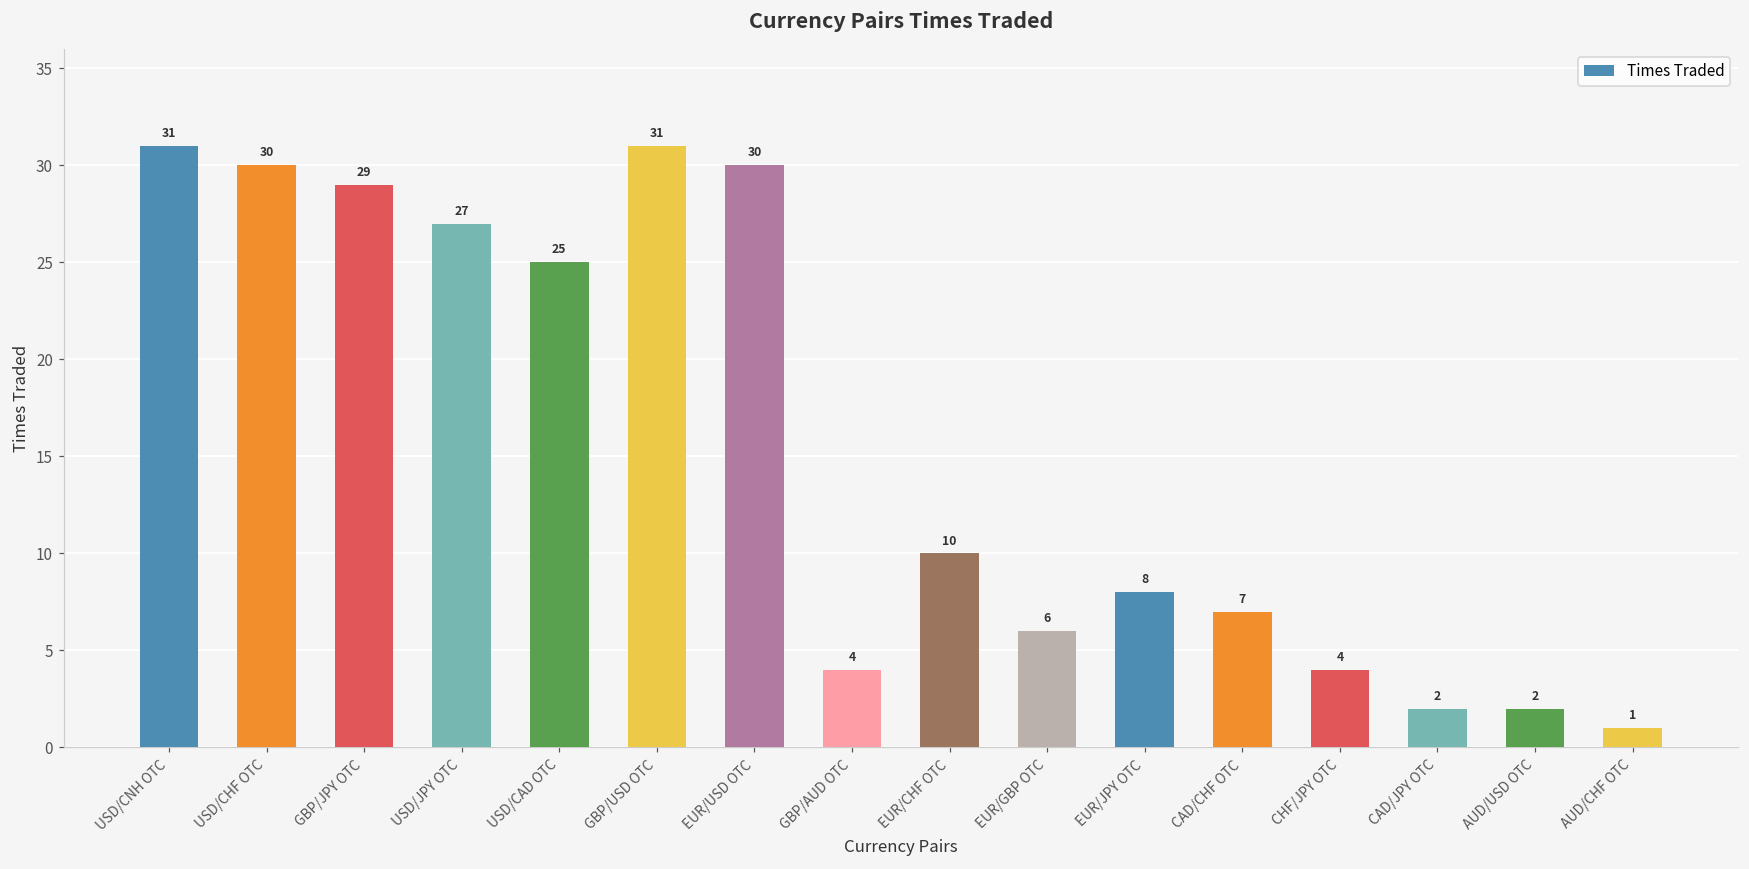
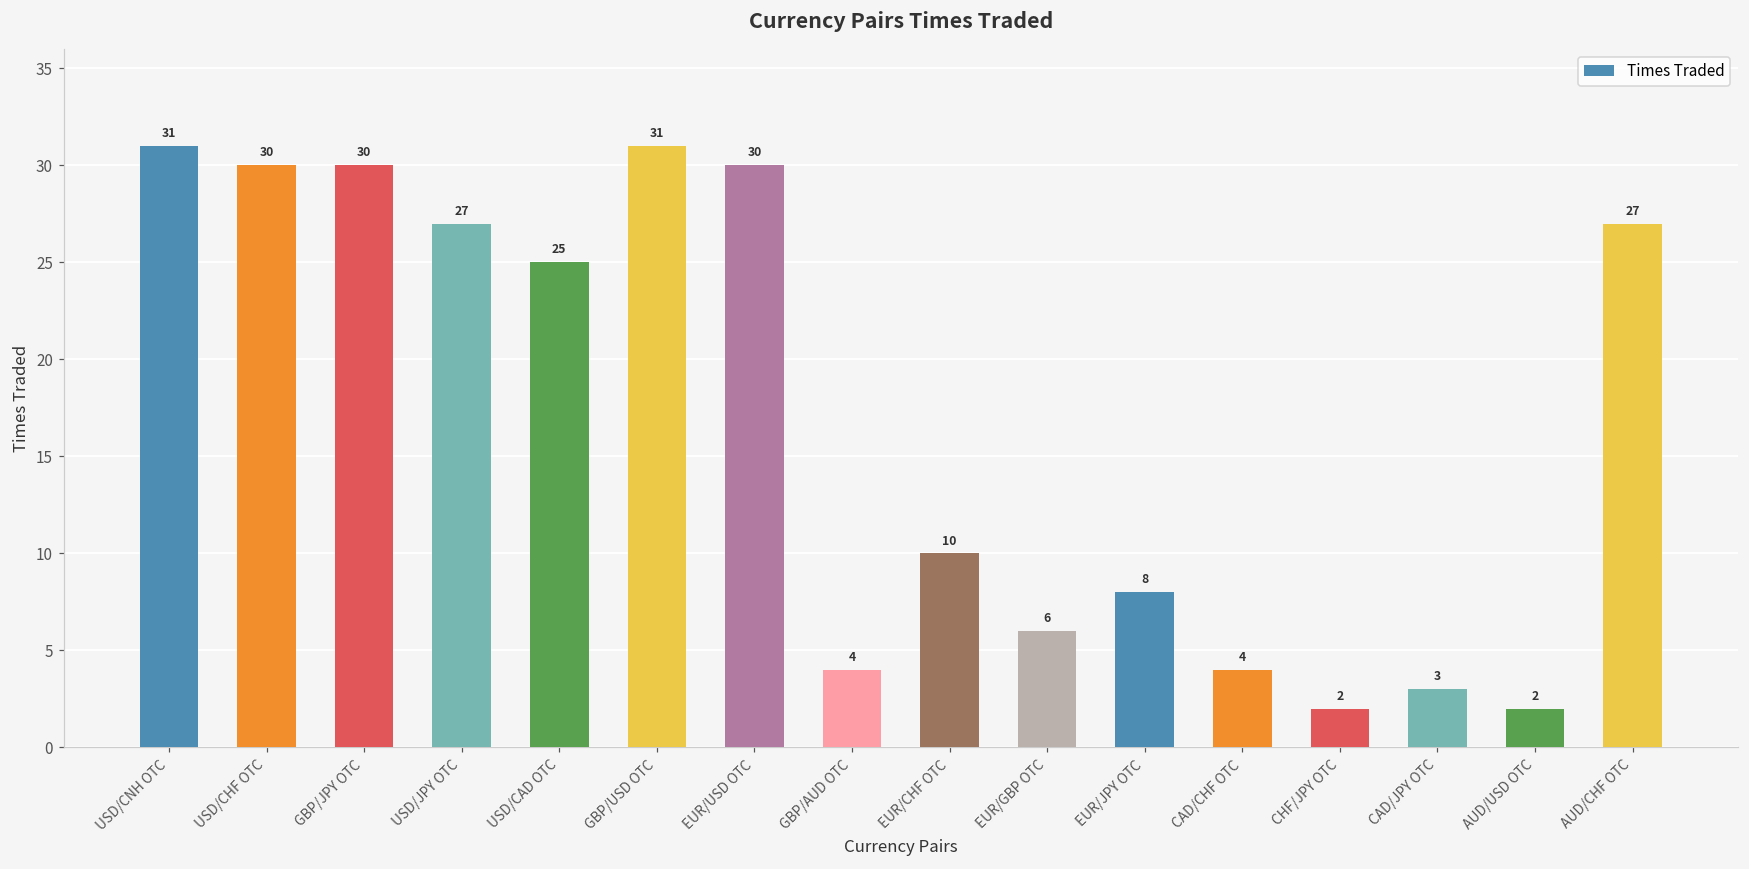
  {
    "USD/CNH OTC": 31,
    "USD/CHF OTC": 30,
-   "GBP/JPY OTC": 29,
+   "GBP/JPY OTC": 30,
    "USD/JPY OTC": 27,
    "USD/CAD OTC": 25,
    "GBP/USD OTC": 31,
    "EUR/USD OTC": 30,
    "GBP/AUD OTC": 4,
    "EUR/CHF OTC": 10,
    "EUR/GBP OTC": 6,
    "EUR/JPY OTC": 8,
-   "CAD/CHF OTC": 7,
-   "CHF/JPY OTC": 4,
-   "CAD/JPY OTC": 2,
+   "CAD/CHF OTC": 4,
+   "CHF/JPY OTC": 2,
+   "CAD/JPY OTC": 3,
    "AUD/USD OTC": 2,
-   "AUD/CHF OTC": 1
+   "AUD/CHF OTC": 27
  }
